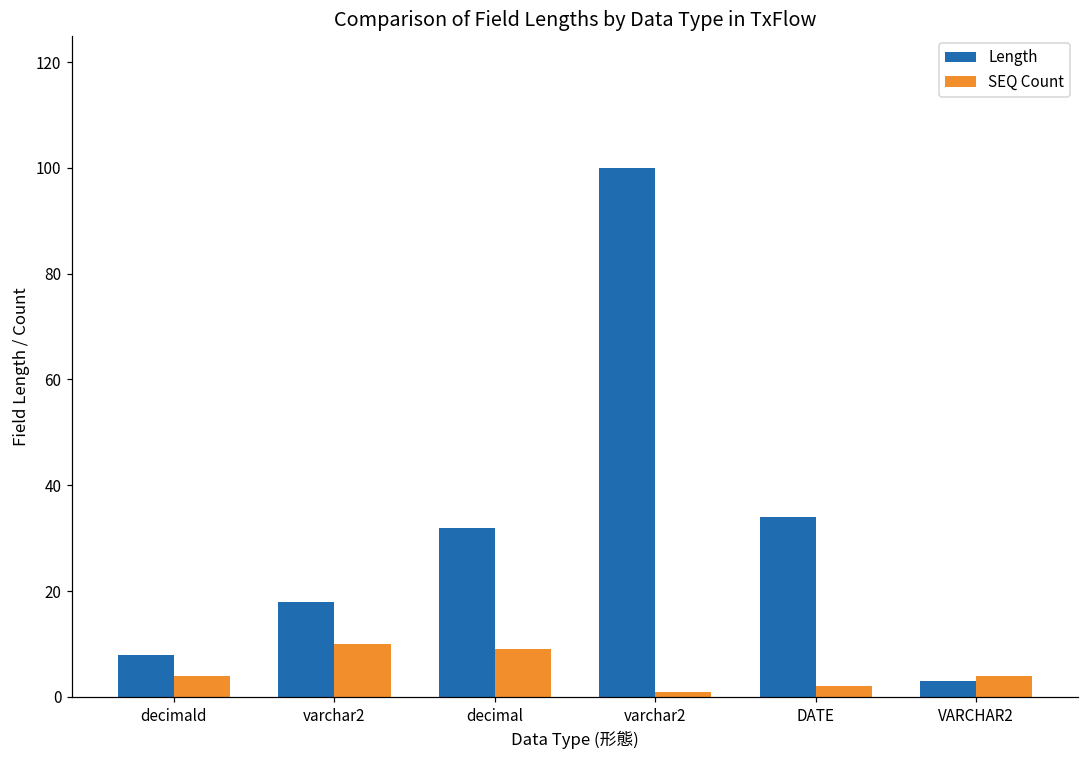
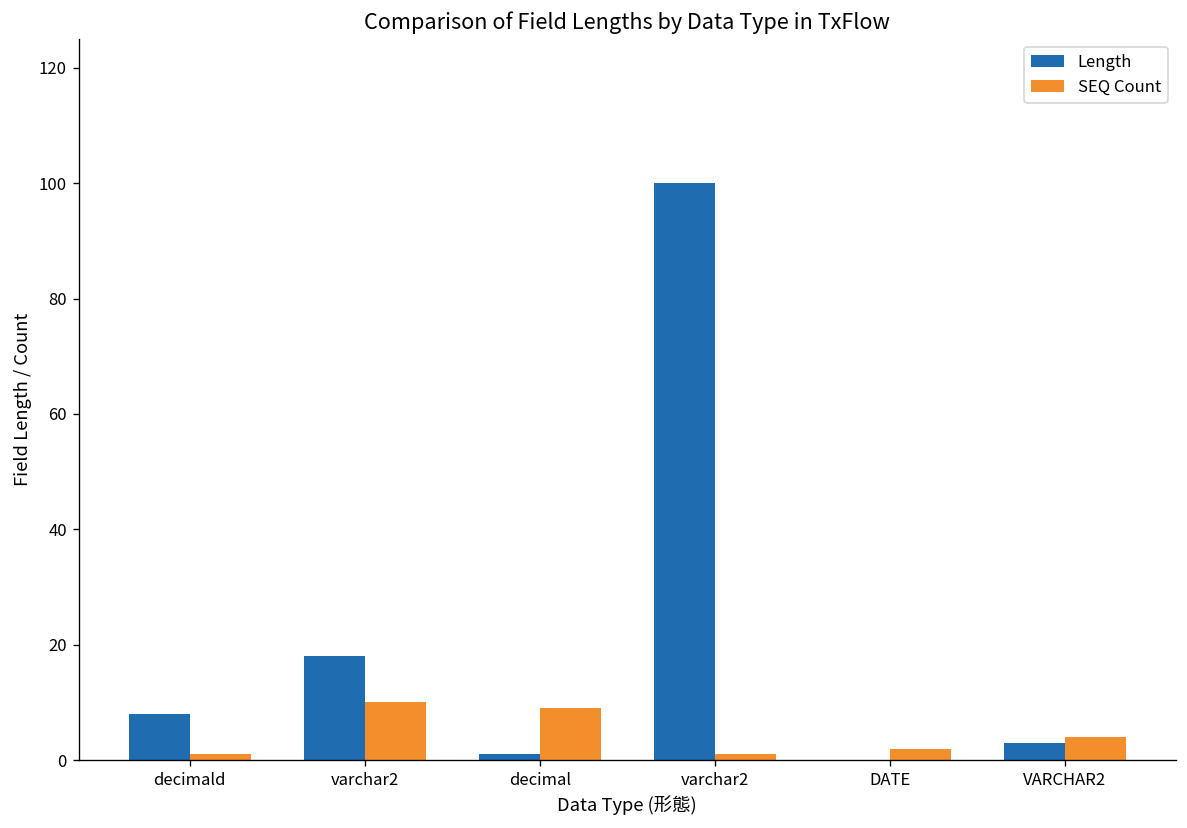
  {
    "Length": {
      "decimald": 8,
-     "decimal": 32,
-     "DATE": 34,
+     "decimal": 1,
+     "DATE": 0,
      "VARCHAR2": 3
    },
    "SEQ Count": {
-     "decimald": 4,
+     "decimald": 1,
      "decimal": 9,
      "DATE": 2,
      "VARCHAR2": 4
    }
  }
